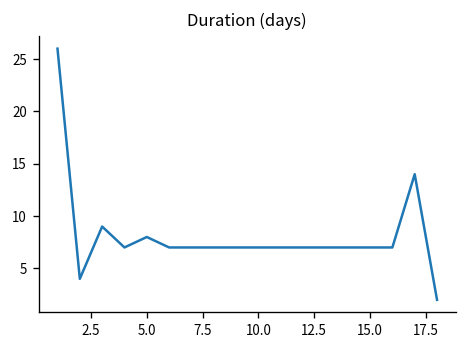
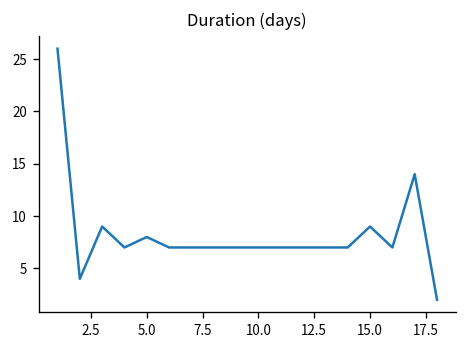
  {
    "5.0": 8,
    "10.0": 7,
-   "15.0": 7
+   "15.0": 9
  }
